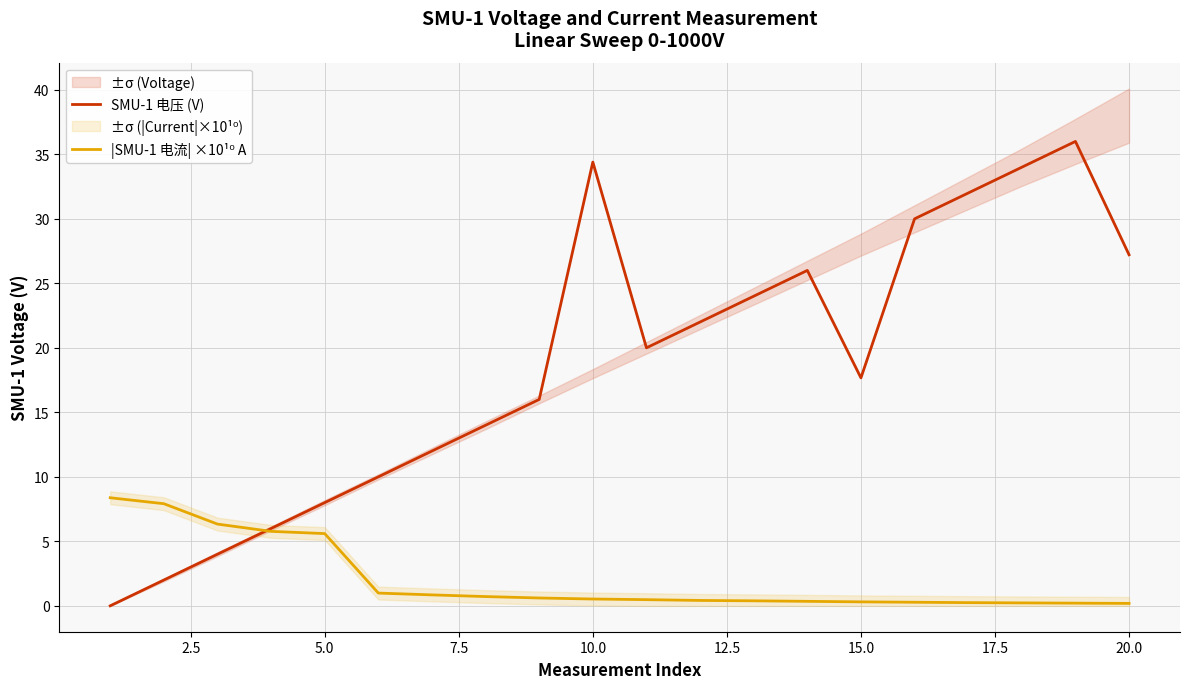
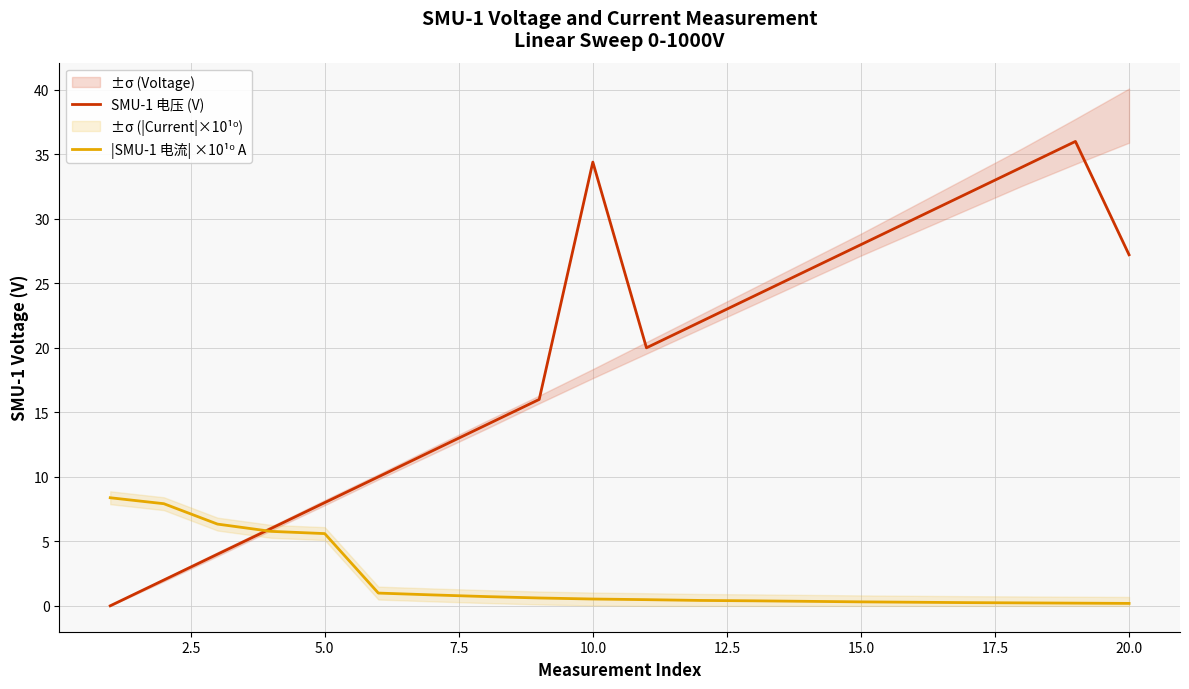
  {
    "SMU-1 电压 (V)": {
      "5.0": 8.0,
      "10.0": 34.4,
-     "15.0": 17.7,
+     "15.0": 28.0,
      "20.0": 27.2
    },
    "|SMU-1 电流| ×10¹⁰ A": {
      "5.0": 5.6,
      "10.0": 0.5,
      "15.0": 0.3,
      "20.0": 0.2
    }
  }
